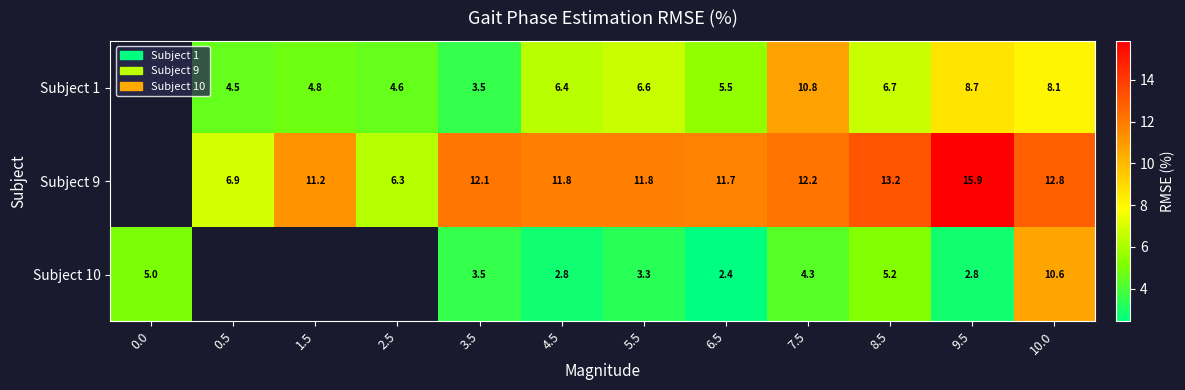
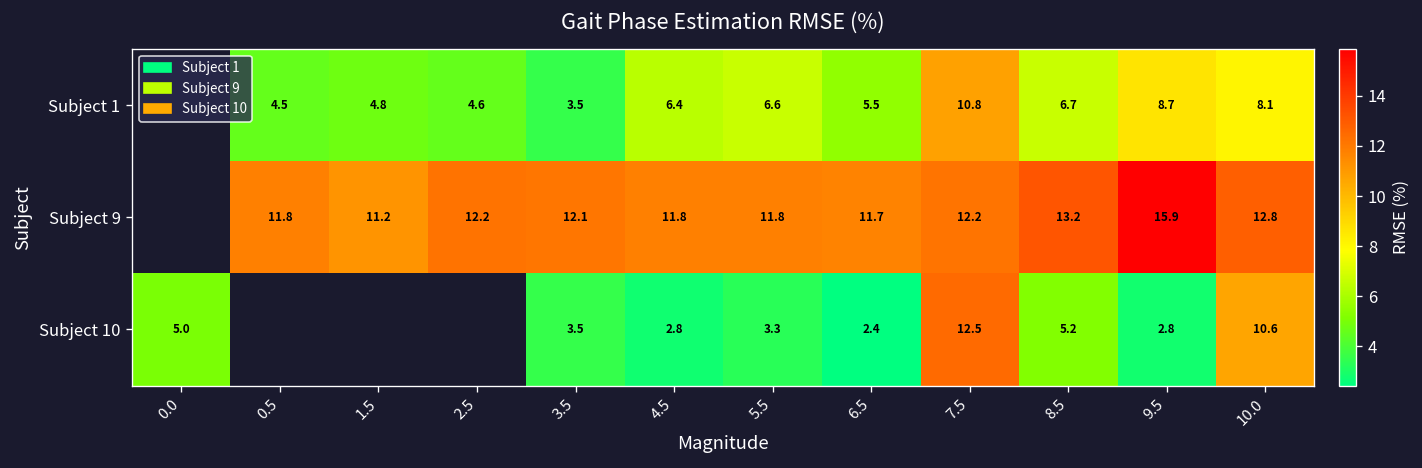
  {
    "Subject 1": {
      "0.5": 4.5,
      "1.5": 4.8,
      "2.5": 4.6,
      "3.5": 3.5,
      "4.5": 6.4,
      "5.5": 6.6,
      "6.5": 5.5,
      "7.5": 10.8,
      "8.5": 6.7,
      "9.5": 8.7,
      "10.0": 8.1
    },
    "Subject 9": {
-     "0.5": 6.9,
+     "0.5": 11.8,
      "1.5": 11.2,
-     "2.5": 6.3,
+     "2.5": 12.2,
      "3.5": 12.1,
      "4.5": 11.8,
      "5.5": 11.8,
      "6.5": 11.7,
      "7.5": 12.2,
      "8.5": 13.2,
      "9.5": 15.9,
      "10.0": 12.8
    },
    "Subject 10": {
      "0.0": 5.0,
      "3.5": 3.5,
      "4.5": 2.8,
      "5.5": 3.3,
      "6.5": 2.4,
-     "7.5": 4.3,
+     "7.5": 12.5,
      "8.5": 5.2,
      "9.5": 2.8,
      "10.0": 10.6
    }
  }
